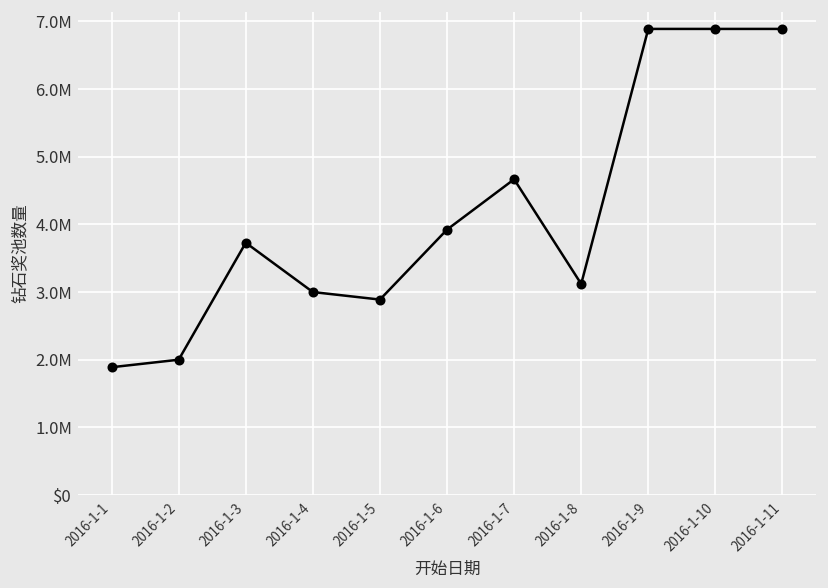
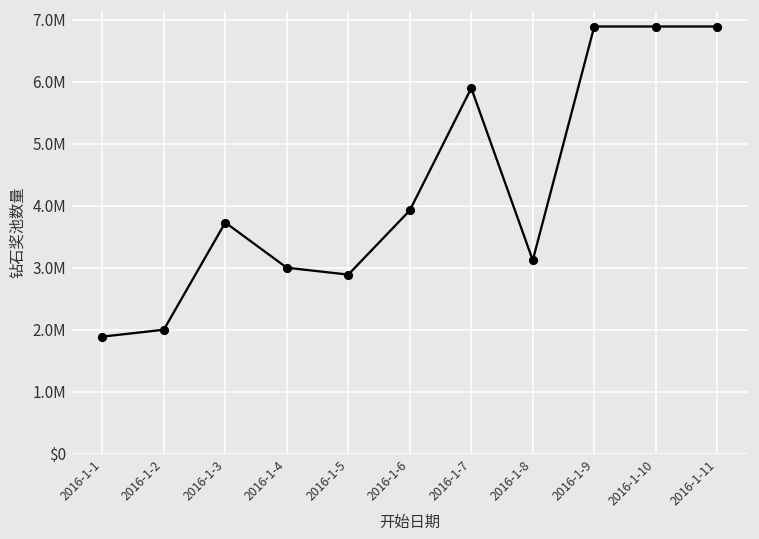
  {
    "2016-1-1": 1900000,
    "2016-1-2": 2000000,
    "2016-1-3": 3700000,
    "2016-1-4": 3000000,
    "2016-1-5": 2900000,
    "2016-1-6": 3900000,
-   "2016-1-7": 4700000,
+   "2016-1-7": 5900000,
    "2016-1-8": 3100000,
    "2016-1-9": 6900000,
    "2016-1-10": 6900000,
    "2016-1-11": 6900000
  }
